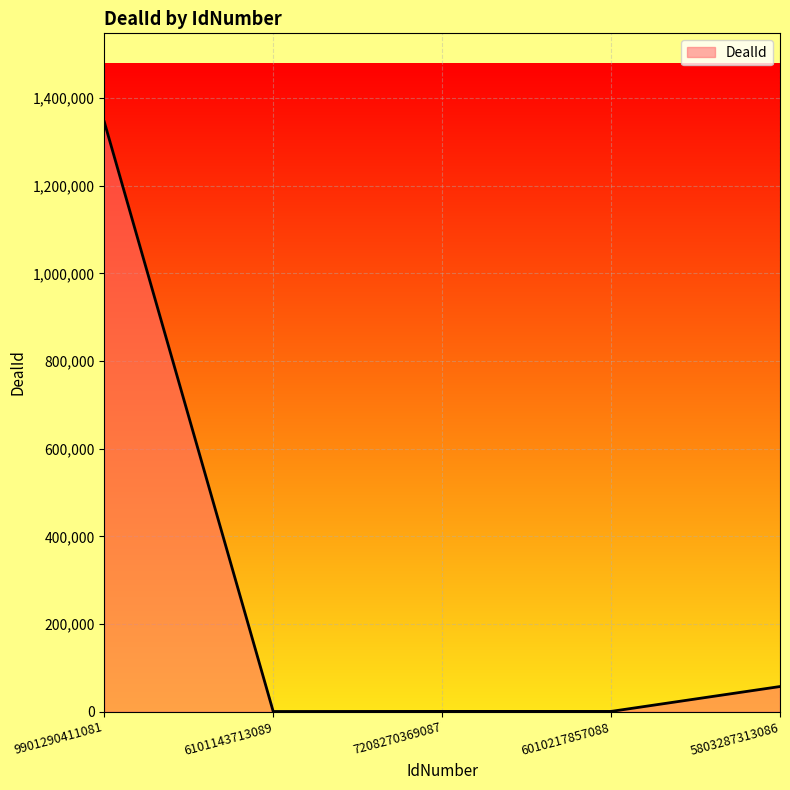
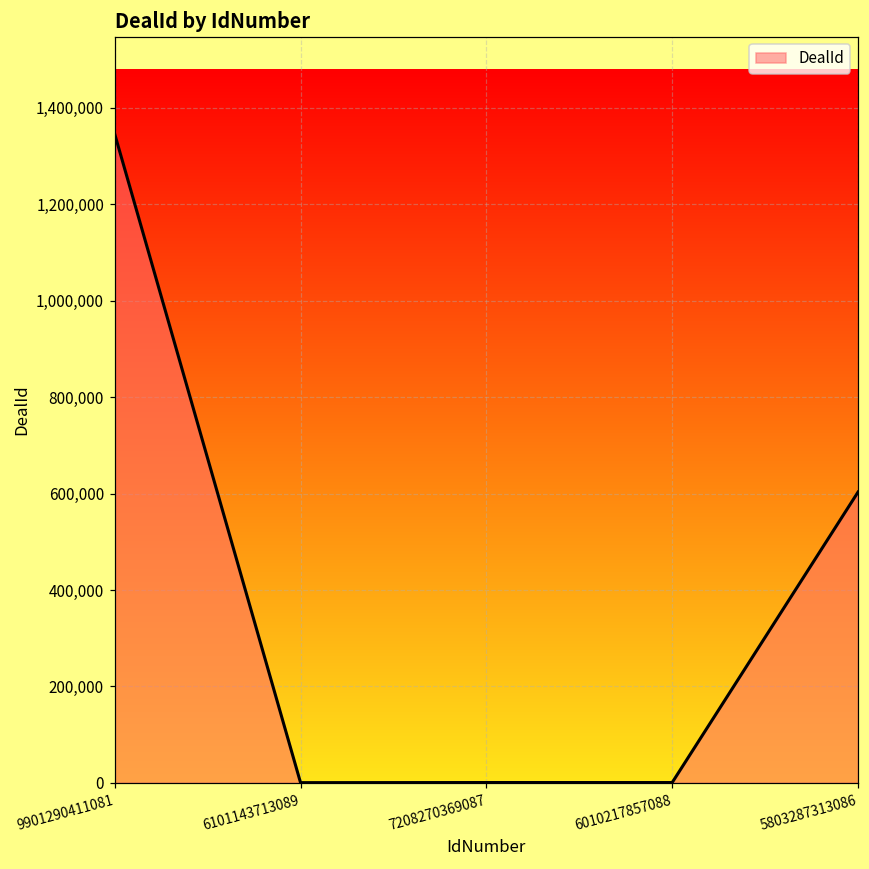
  {
    "9901290411081": "1,350,000",
    "6101143713089": "0",
    "7208270369087": "0",
    "6010217857088": "0",
-   "5803287313086": "60,000"
+   "5803287313086": "600,000"
  }
